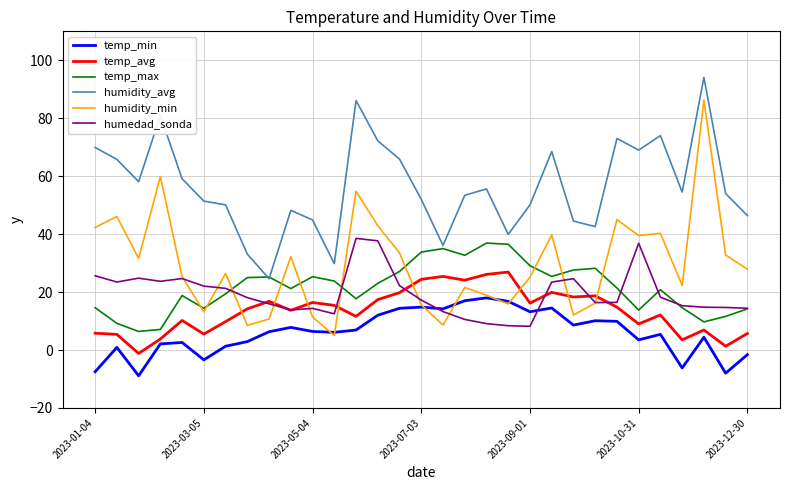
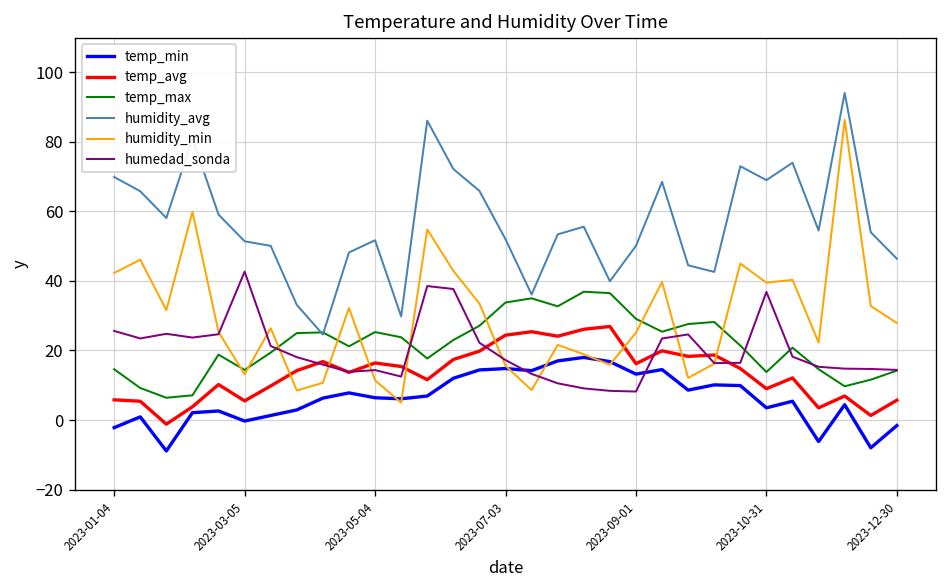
  {
    "temp_min": {
-     "2023-01-04": -8,
-     "2023-03-05": -3,
+     "2023-01-04": -2,
+     "2023-03-05": 0,
      "2023-05-04": 6,
      "2023-09-01": 13,
      "2023-10-31": 4,
      "2023-12-30": -2
    },
    "temp_avg": {
      "2023-01-04": 6,
      "2023-03-05": 6,
      "2023-05-04": 16,
      "2023-07-03": 24,
      "2023-09-01": 16,
      "2023-10-31": 9,
      "2023-12-30": 6
    },
    "temp_max": {
      "2023-01-04": 15,
      "2023-03-05": 14,
      "2023-05-04": 25,
      "2023-07-03": 34,
      "2023-09-01": 29,
      "2023-10-31": 14
    },
    "humidity_avg": {
      "2023-01-04": 70,
      "2023-03-05": 51,
-     "2023-05-04": 45,
+     "2023-05-04": 52,
      "2023-07-03": 52,
      "2023-09-01": 50,
      "2023-10-31": 69,
      "2023-12-30": 46
    },
    "humidity_min": {
      "2023-01-04": 42,
      "2023-03-05": 13,
      "2023-05-04": 11,
      "2023-09-01": 25,
      "2023-10-31": 40,
      "2023-12-30": 28
    },
    "humedad_sonda": {
      "2023-01-04": 26,
-     "2023-03-05": 22,
+     "2023-03-05": 43,
      "2023-05-04": 14,
      "2023-07-03": 17,
      "2023-09-01": 8,
      "2023-10-31": 37
    }
  }
